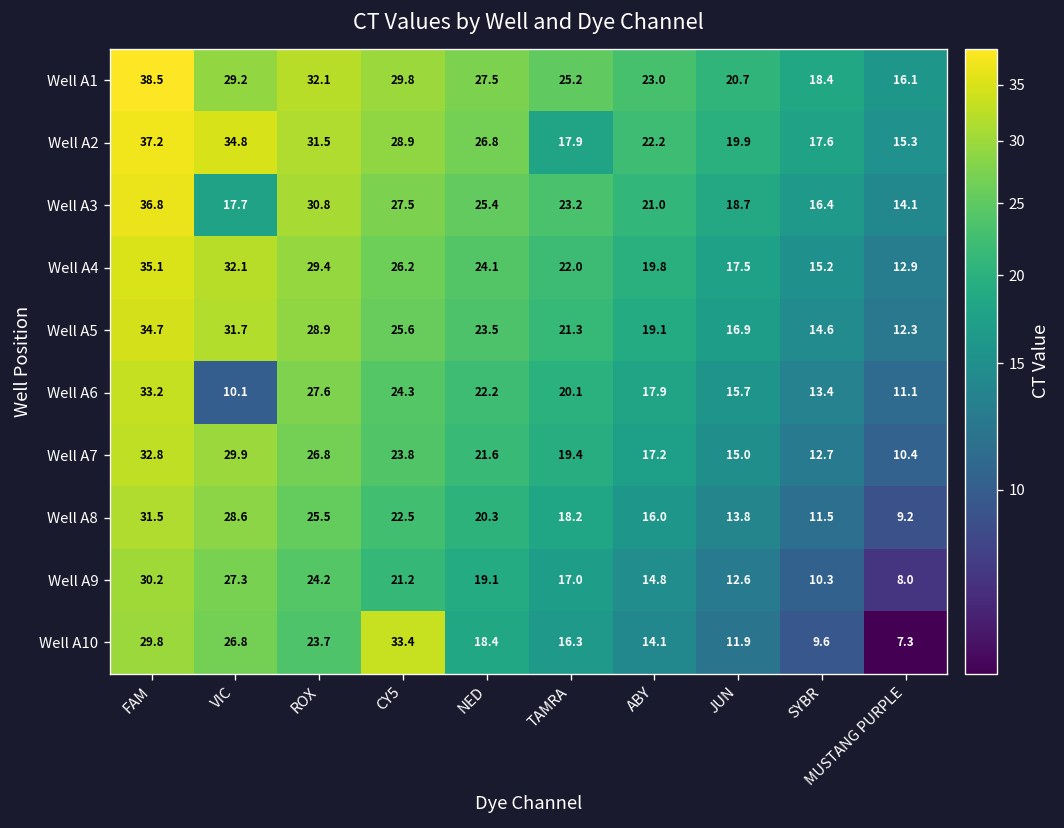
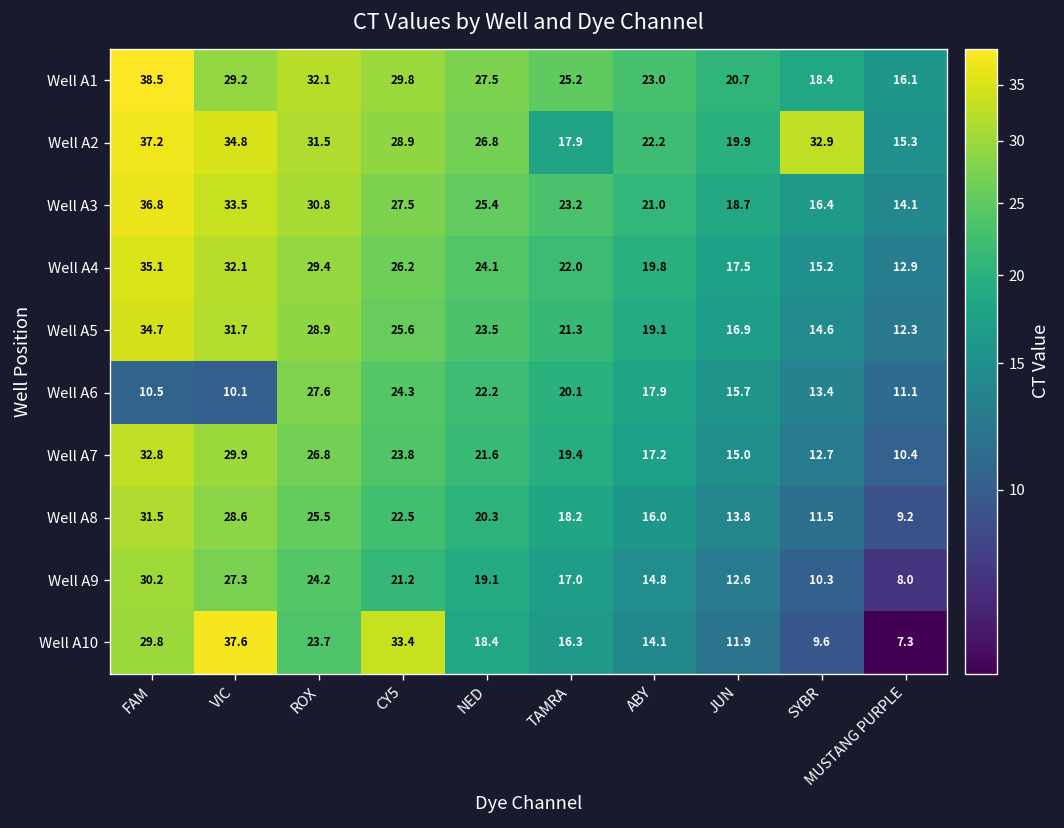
  {
    "Well A1": {
      "FAM": 38.5,
      "VIC": 29.2,
      "ROX": 32.1,
      "CY5": 29.8,
      "NED": 27.5,
      "TAMRA": 25.2,
      "ABY": 23.0,
      "JUN": 20.7,
      "SYBR": 18.4,
      "MUSTANG PURPLE": 16.1
    },
    "Well A2": {
      "FAM": 37.2,
      "VIC": 34.8,
      "ROX": 31.5,
      "CY5": 28.9,
      "NED": 26.8,
      "TAMRA": 17.9,
      "ABY": 22.2,
      "JUN": 19.9,
-     "SYBR": 17.6,
+     "SYBR": 32.9,
      "MUSTANG PURPLE": 15.3
    },
    "Well A3": {
      "FAM": 36.8,
-     "VIC": 17.7,
+     "VIC": 33.5,
      "ROX": 30.8,
      "CY5": 27.5,
      "NED": 25.4,
      "TAMRA": 23.2,
      "ABY": 21.0,
      "JUN": 18.7,
      "SYBR": 16.4,
      "MUSTANG PURPLE": 14.1
    },
    "Well A4": {
      "FAM": 35.1,
      "VIC": 32.1,
      "ROX": 29.4,
      "CY5": 26.2,
      "NED": 24.1,
      "TAMRA": 22.0,
      "ABY": 19.8,
      "JUN": 17.5,
      "SYBR": 15.2,
      "MUSTANG PURPLE": 12.9
    },
    "Well A5": {
      "FAM": 34.7,
      "VIC": 31.7,
      "ROX": 28.9,
      "CY5": 25.6,
      "NED": 23.5,
      "TAMRA": 21.3,
      "ABY": 19.1,
      "JUN": 16.9,
      "SYBR": 14.6,
      "MUSTANG PURPLE": 12.3
    },
    "Well A6": {
-     "FAM": 33.2,
+     "FAM": 10.5,
      "VIC": 10.1,
      "ROX": 27.6,
      "CY5": 24.3,
      "NED": 22.2,
      "TAMRA": 20.1,
      "ABY": 17.9,
      "JUN": 15.7,
      "SYBR": 13.4,
      "MUSTANG PURPLE": 11.1
    },
    "Well A7": {
      "FAM": 32.8,
      "VIC": 29.9,
      "ROX": 26.8,
      "CY5": 23.8,
      "NED": 21.6,
      "TAMRA": 19.4,
      "ABY": 17.2,
      "JUN": 15.0,
      "SYBR": 12.7,
      "MUSTANG PURPLE": 10.4
    },
    "Well A8": {
      "FAM": 31.5,
      "VIC": 28.6,
      "ROX": 25.5,
      "CY5": 22.5,
      "NED": 20.3,
      "TAMRA": 18.2,
      "ABY": 16.0,
      "JUN": 13.8,
      "SYBR": 11.5,
      "MUSTANG PURPLE": 9.2
    },
    "Well A9": {
      "FAM": 30.2,
      "VIC": 27.3,
      "ROX": 24.2,
      "CY5": 21.2,
      "NED": 19.1,
      "TAMRA": 17.0,
      "ABY": 14.8,
      "JUN": 12.6,
      "SYBR": 10.3,
      "MUSTANG PURPLE": 8.0
    },
    "Well A10": {
      "FAM": 29.8,
-     "VIC": 26.8,
+     "VIC": 37.6,
      "ROX": 23.7,
      "CY5": 33.4,
      "NED": 18.4,
      "TAMRA": 16.3,
      "ABY": 14.1,
      "JUN": 11.9,
      "SYBR": 9.6,
      "MUSTANG PURPLE": 7.3
    }
  }
